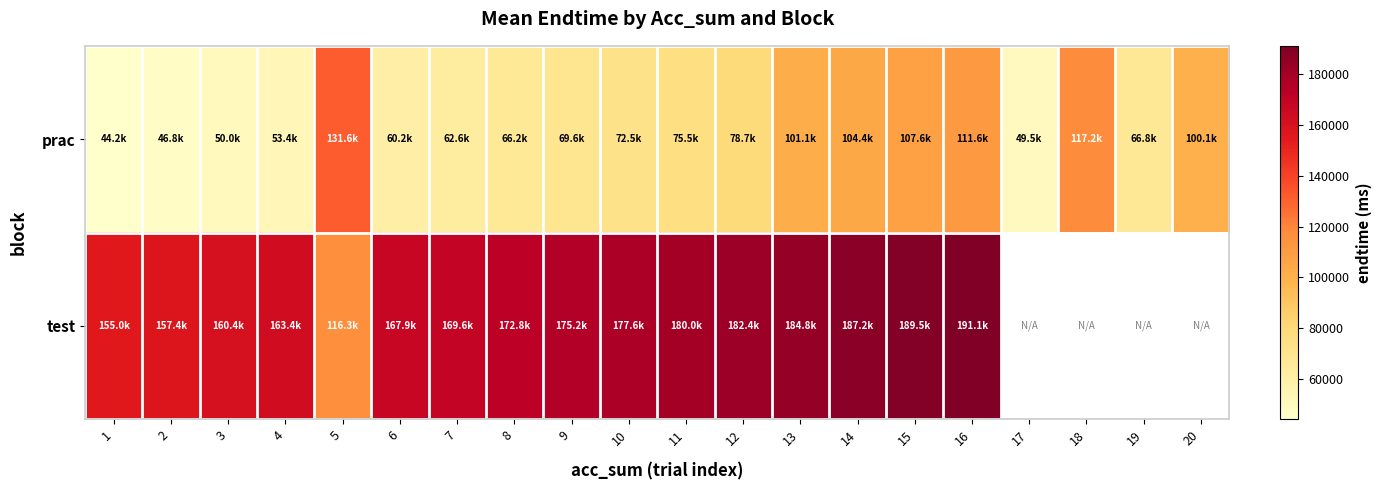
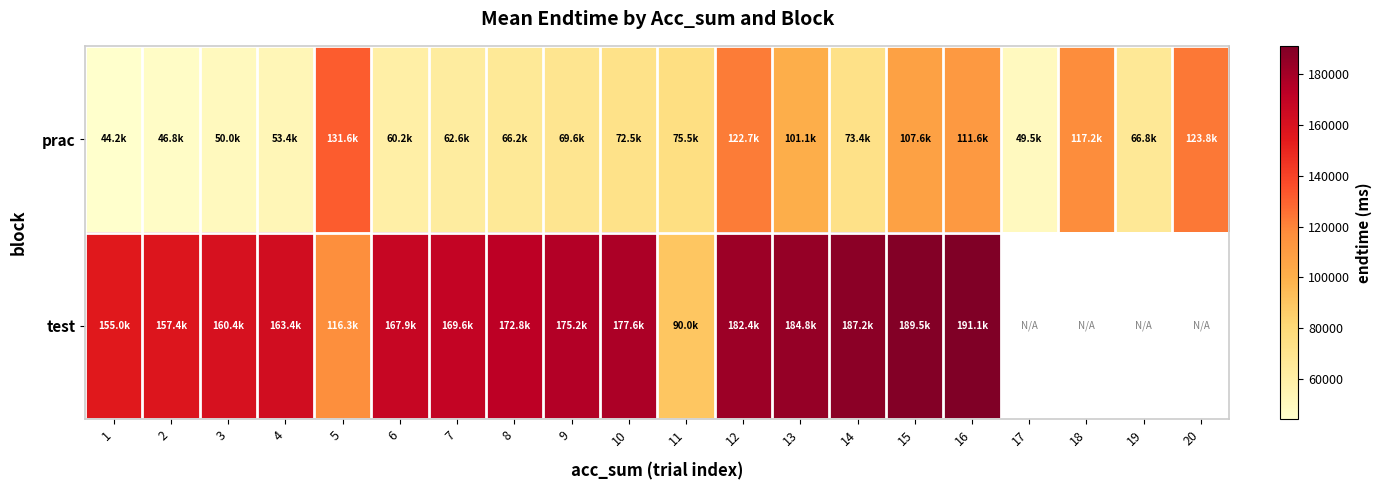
  {
    "prac": {
      "1": "44.2k",
      "2": "46.8k",
      "3": "50.0k",
      "4": "53.4k",
      "5": "131.6k",
      "6": "60.2k",
      "7": "62.6k",
      "8": "66.2k",
      "9": "69.6k",
      "10": "72.5k",
      "11": "75.5k",
-     "12": "78.7k",
+     "12": "122.7k",
      "13": "101.1k",
-     "14": "104.4k",
+     "14": "73.4k",
      "15": "107.6k",
      "16": "111.6k",
      "17": "49.5k",
      "18": "117.2k",
      "19": "66.8k",
-     "20": "100.1k"
+     "20": "123.8k"
    },
    "test": {
      "1": "155.0k",
      "2": "157.4k",
      "3": "160.4k",
      "4": "163.4k",
      "5": "116.3k",
      "6": "167.9k",
      "7": "169.6k",
      "8": "172.8k",
      "9": "175.2k",
      "10": "177.6k",
-     "11": "180.0k",
+     "11": "90.0k",
      "12": "182.4k",
      "13": "184.8k",
      "14": "187.2k",
      "15": "189.5k",
      "16": "191.1k"
    }
  }
